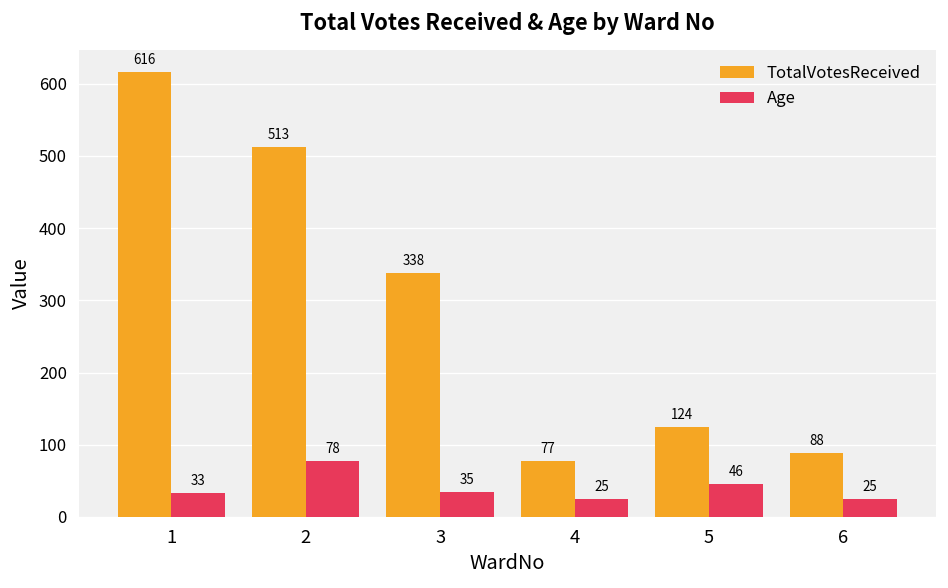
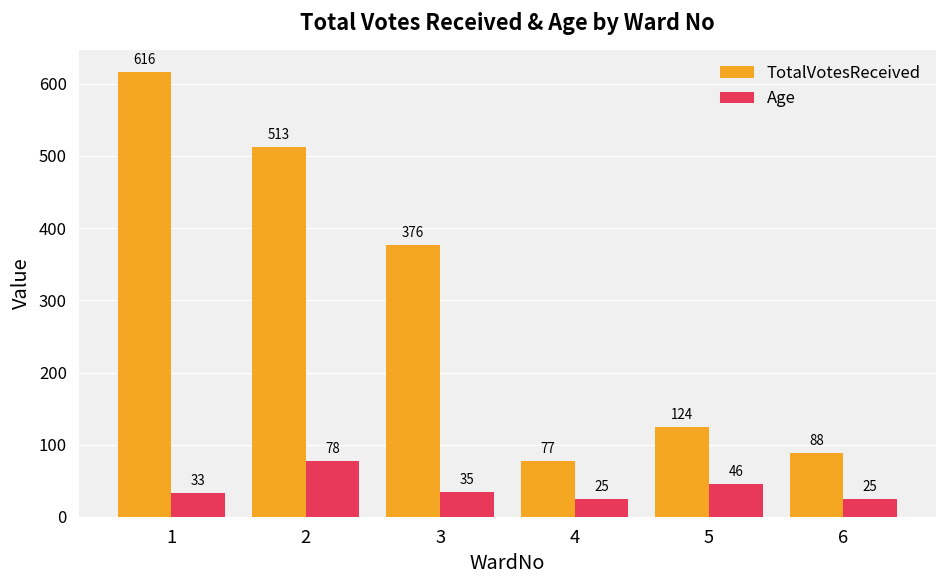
  {
    "TotalVotesReceived": {
      "1": 616,
      "2": 513,
-     "3": 338,
+     "3": 376,
      "4": 77,
      "5": 124,
      "6": 88
    },
    "Age": {
      "1": 33,
      "2": 78,
      "3": 35,
      "4": 25,
      "5": 46,
      "6": 25
    }
  }
